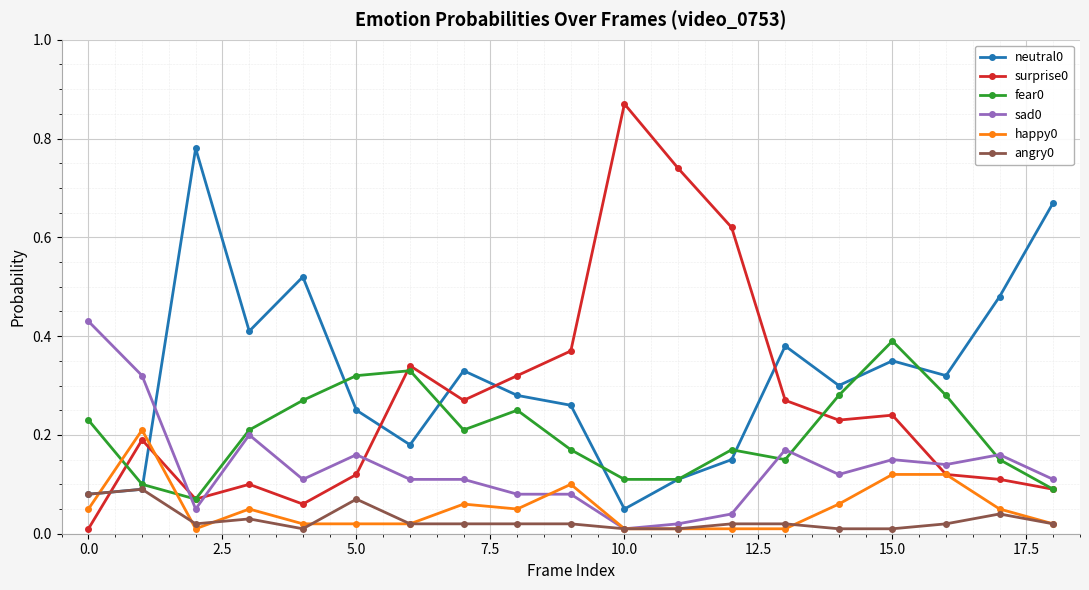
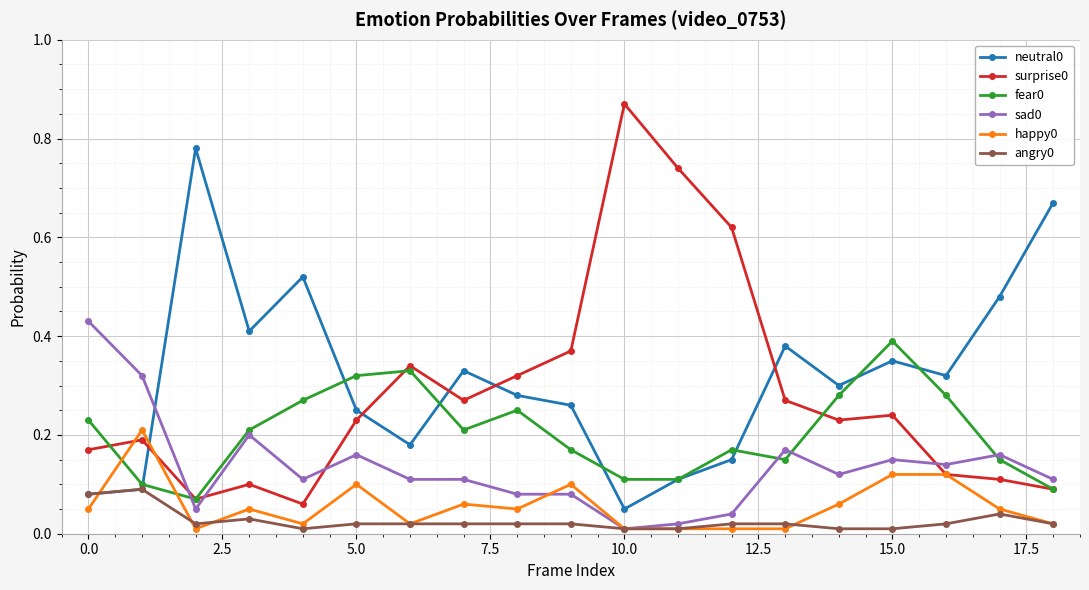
  {
    "neutral0": {
      "5.0": 0.25,
      "10.0": 0.05,
      "15.0": 0.35
    },
    "surprise0": {
-     "0.0": 0.01,
-     "5.0": 0.12,
+     "0.0": 0.17,
+     "5.0": 0.23,
      "10.0": 0.87,
      "15.0": 0.24
    },
    "fear0": {
      "0.0": 0.23,
      "5.0": 0.32,
      "10.0": 0.11,
      "15.0": 0.39
    },
    "sad0": {
      "0.0": 0.43,
      "5.0": 0.16,
      "15.0": 0.15
    },
    "happy0": {
      "0.0": 0.05,
-     "5.0": 0.02,
+     "5.0": 0.10,
      "15.0": 0.12
    },
    "angry0": {
-     "5.0": 0.07,
+     "5.0": 0.02,
      "15.0": 0.01
    }
  }
